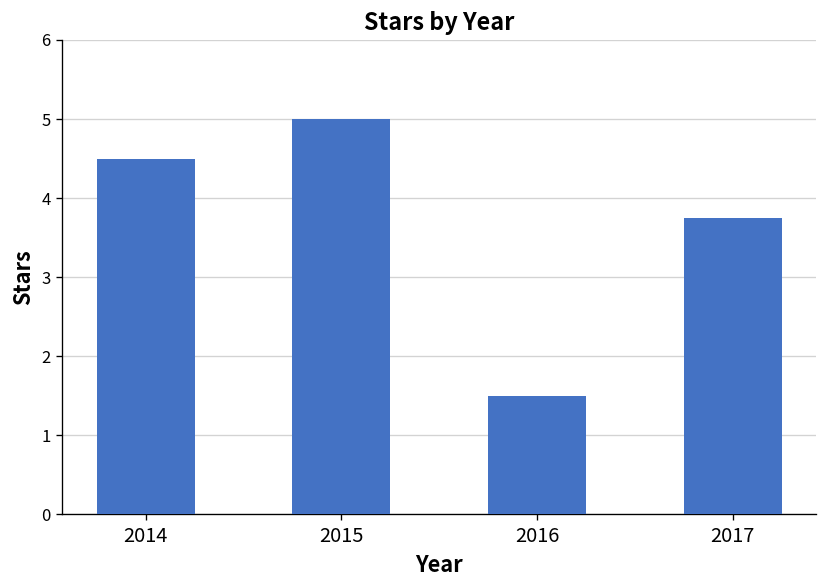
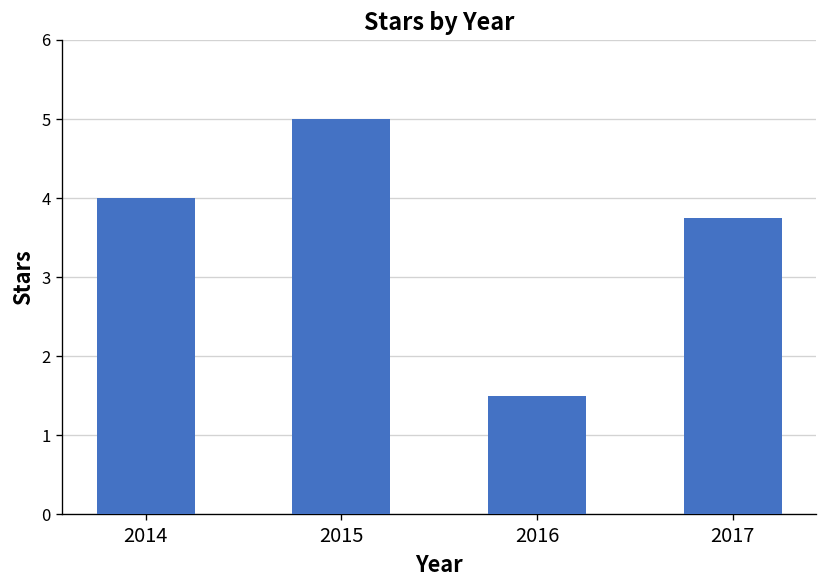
  {
-   "2014": 4.5,
+   "2014": 4.0,
    "2015": 5.0,
    "2016": 1.5,
    "2017": 3.8
  }
